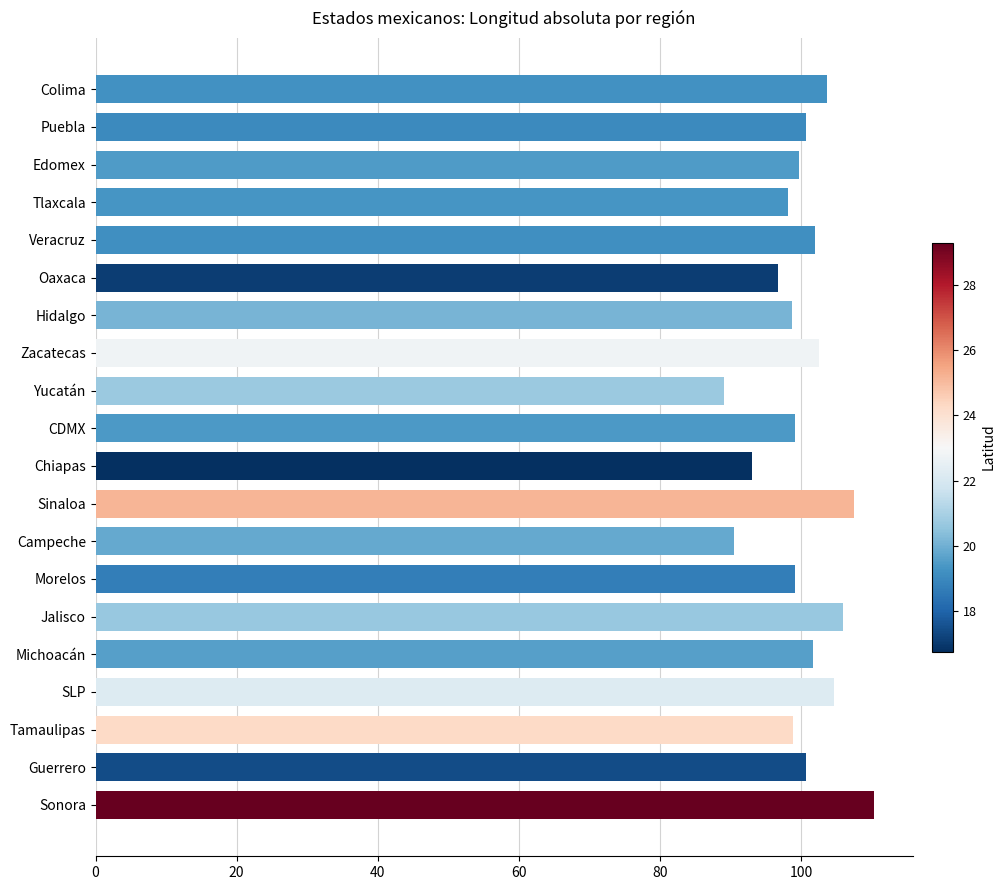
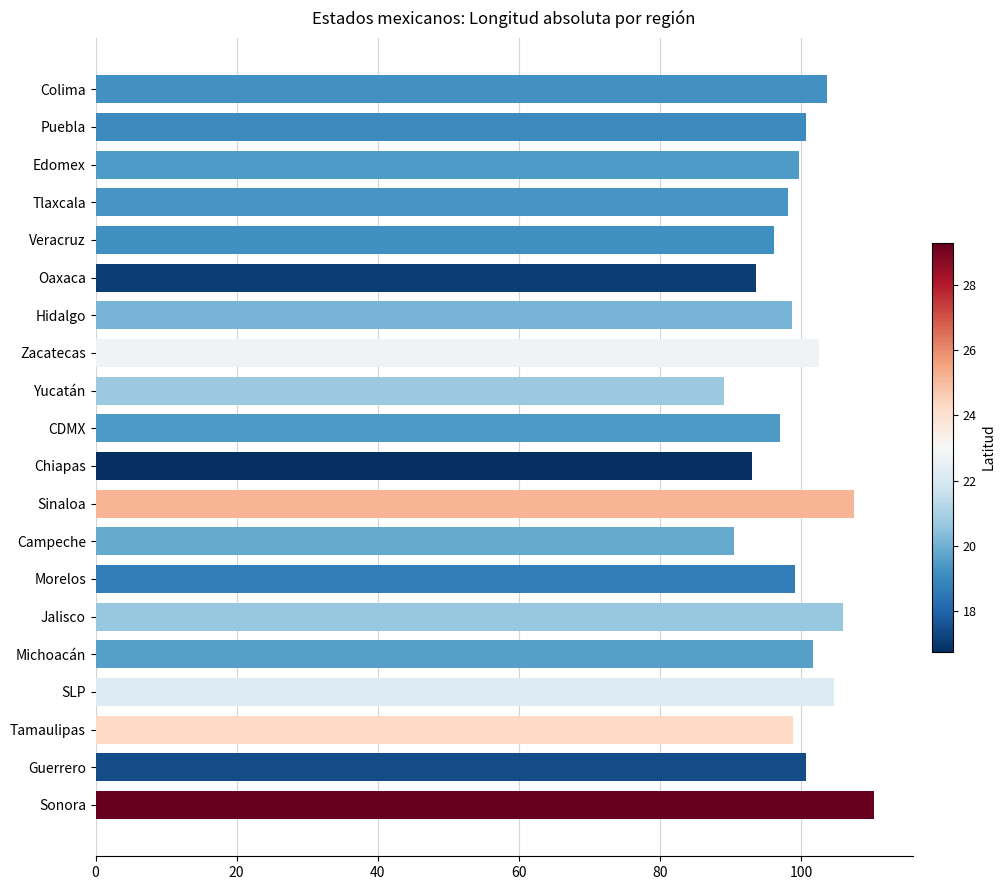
  {
    "Colima": 104,
    "Puebla": 101,
    "Edomex": 100,
    "Tlaxcala": 98,
-   "Veracruz": 102,
-   "Oaxaca": 97,
+   "Veracruz": 96,
+   "Oaxaca": 94,
    "Hidalgo": 99,
    "Zacatecas": 103,
    "Yucatán": 89,
-   "CDMX": 99,
+   "CDMX": 97,
    "Chiapas": 93,
    "Sinaloa": 107,
    "Campeche": 91,
    "Morelos": 99,
    "Jalisco": 106,
    "Michoacán": 102,
    "SLP": 105,
    "Tamaulipas": 99,
    "Guerrero": 101,
    "Sonora": 110
  }
